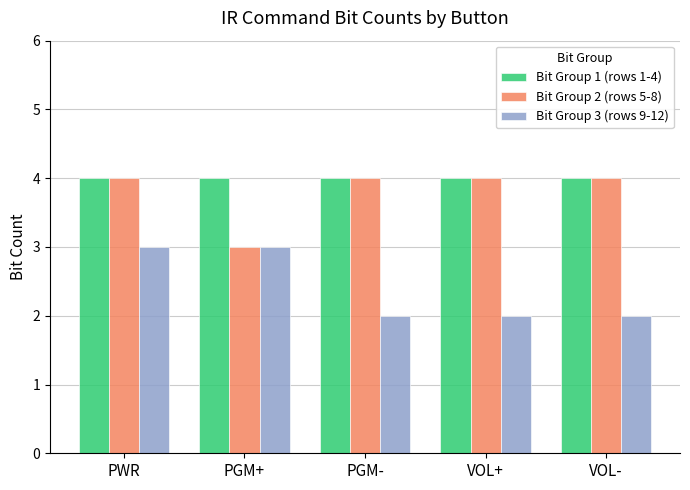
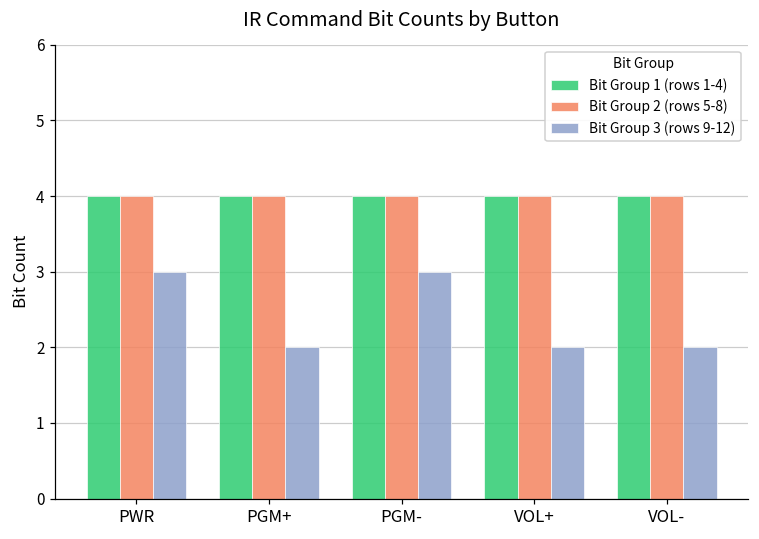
  {
    "Bit Group 1 (rows 1-4)": {
      "PWR": 4,
      "PGM+": 4,
      "PGM-": 4,
      "VOL+": 4,
      "VOL-": 4
    },
    "Bit Group 2 (rows 5-8)": {
      "PWR": 4,
-     "PGM+": 3,
+     "PGM+": 4,
      "PGM-": 4,
      "VOL+": 4,
      "VOL-": 4
    },
    "Bit Group 3 (rows 9-12)": {
      "PWR": 3,
-     "PGM+": 3,
-     "PGM-": 2,
+     "PGM+": 2,
+     "PGM-": 3,
      "VOL+": 2,
      "VOL-": 2
    }
  }
